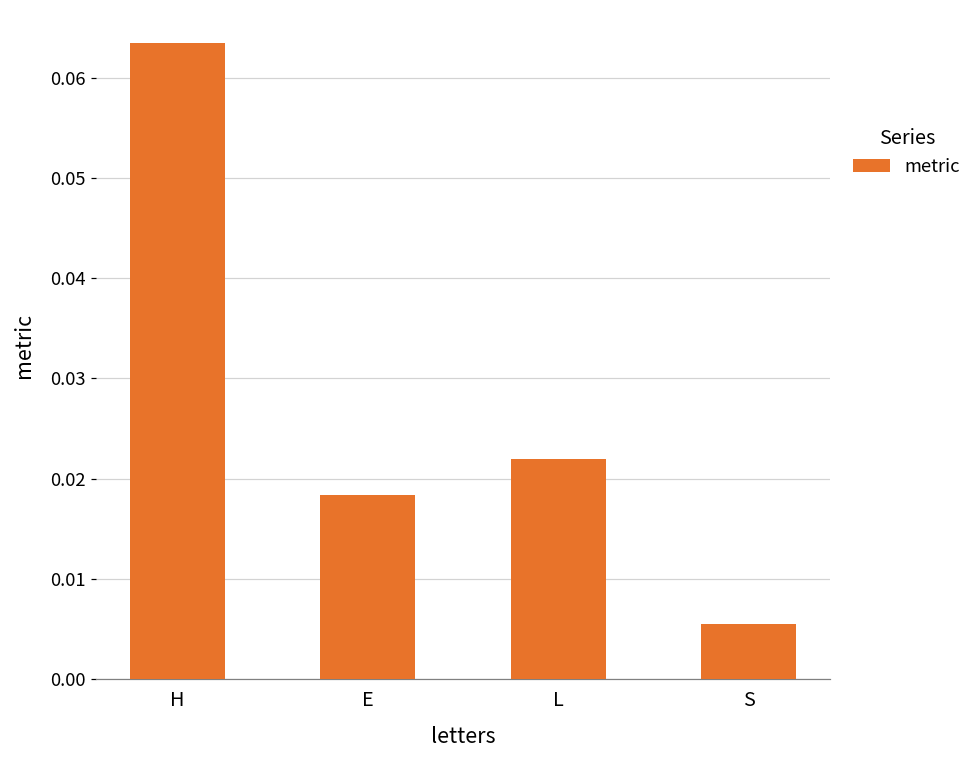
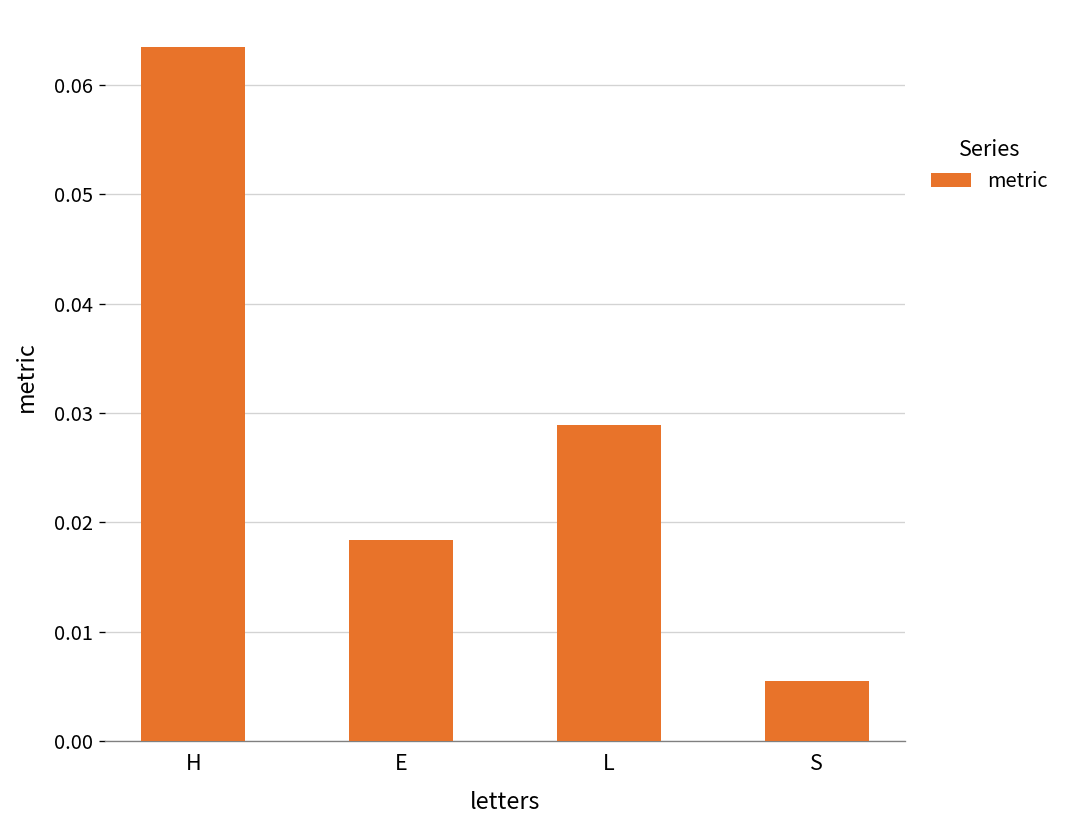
  {
    "H": 0.063,
    "E": 0.018,
-   "L": 0.022,
+   "L": 0.029,
    "S": 0.005
  }
